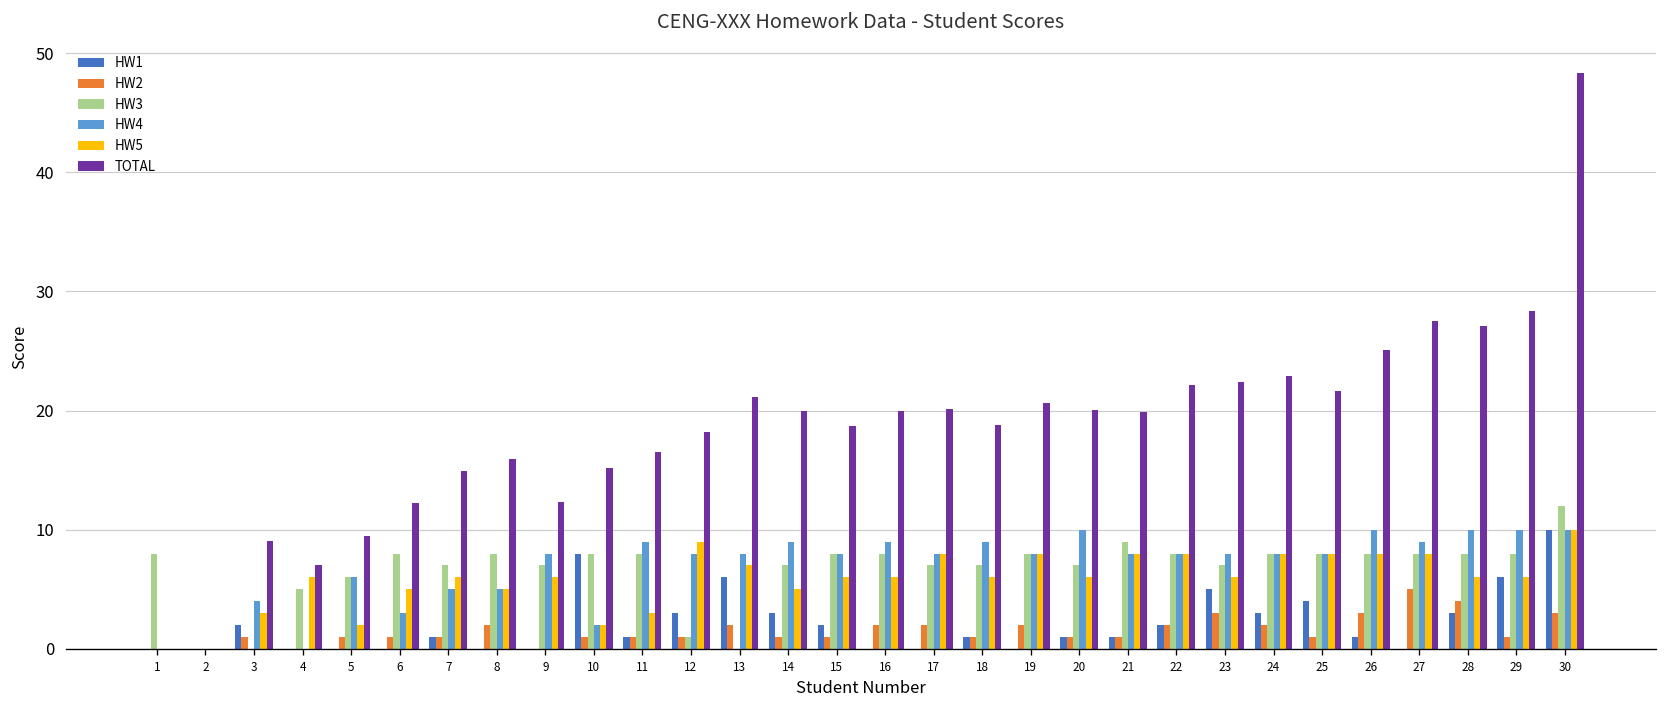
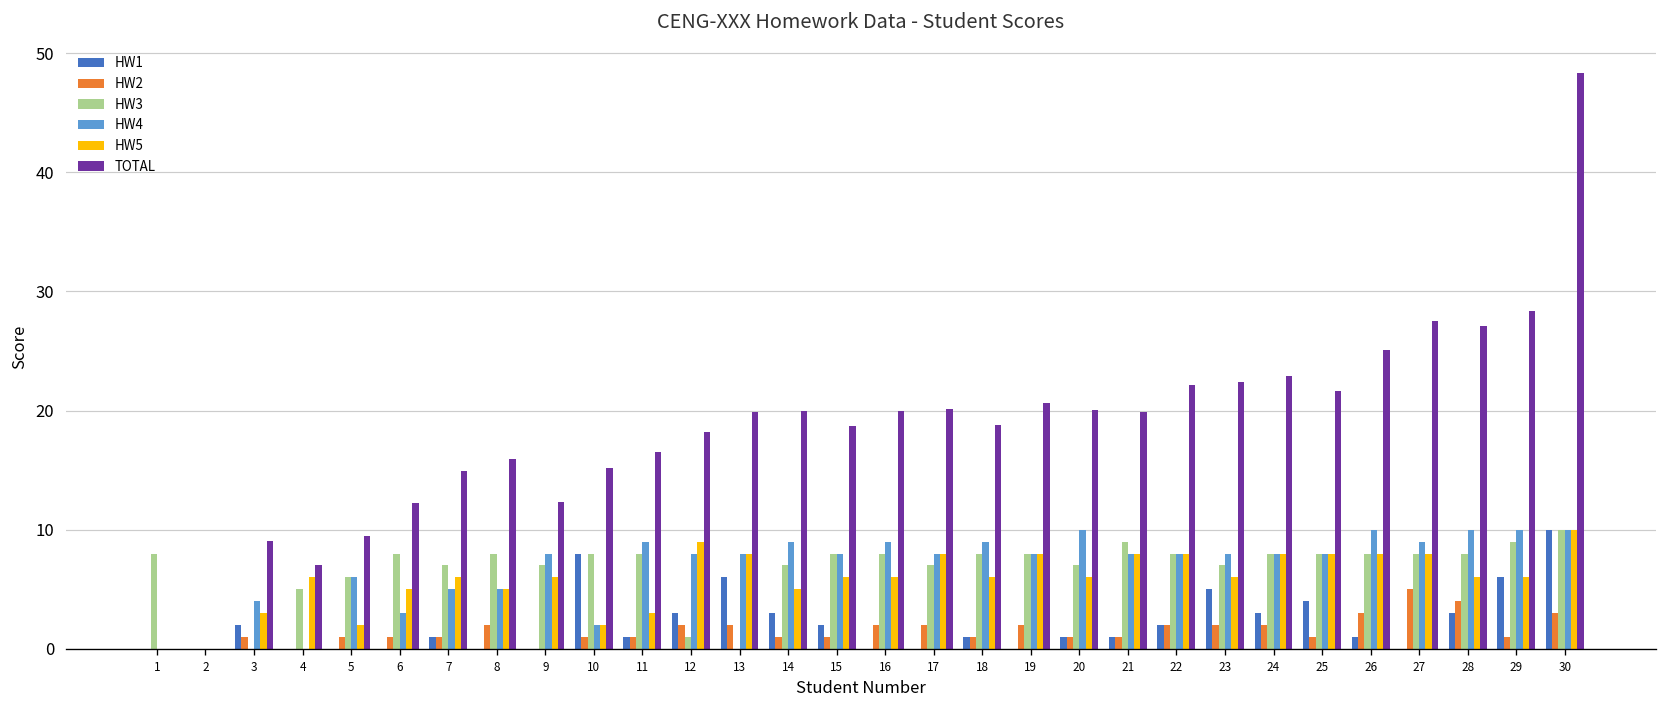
  {
    "HW2": {
      "1": 0,
      "2": 0,
      "3": 1,
      "4": 0,
      "5": 1,
      "6": 1,
      "7": 1,
      "8": 2,
      "9": 0,
      "10": 1,
      "11": 1,
-     "12": 1,
+     "12": 2,
      "13": 2,
      "14": 1,
      "15": 1,
      "16": 2,
      "17": 2,
      "18": 1,
      "19": 2,
      "20": 1,
      "21": 1,
      "22": 2,
-     "23": 3,
+     "23": 2,
      "24": 2,
      "25": 1,
      "26": 3,
      "27": 5,
      "28": 4,
      "29": 1,
      "30": 3
    },
    "HW3": {
      "1": 8,
      "2": 0,
      "3": 0,
      "4": 5,
      "5": 6,
      "6": 8,
      "7": 7,
      "8": 8,
      "9": 7,
      "10": 8,
      "11": 8,
      "12": 1,
      "13": 0,
      "14": 7,
      "15": 8,
      "16": 8,
      "17": 7,
-     "18": 7,
+     "18": 8,
      "19": 8,
      "20": 7,
      "21": 9,
      "22": 8,
      "23": 7,
      "24": 8,
      "25": 8,
      "26": 8,
      "27": 8,
      "28": 8,
-     "29": 8,
-     "30": 12
+     "29": 9,
+     "30": 10
    },
    "HW5": {
      "1": 0,
      "2": 0,
      "3": 3,
      "4": 6,
      "5": 2,
      "6": 5,
      "7": 6,
      "8": 5,
      "9": 6,
      "10": 2,
      "11": 3,
      "12": 9,
-     "13": 7,
+     "13": 8,
      "14": 5,
      "15": 6,
      "16": 6,
      "17": 8,
      "18": 6,
      "19": 8,
      "20": 6,
      "21": 8,
      "22": 8,
      "23": 6,
      "24": 8,
      "25": 8,
      "26": 8,
      "27": 8,
      "28": 6,
      "29": 6,
      "30": 10
    },
    "TOTAL": {
      "1": 0,
      "2": 0,
      "3": 9,
      "4": 7,
      "5": 10,
      "6": 12,
      "7": 15,
      "8": 16,
      "9": 12,
      "10": 15,
      "11": 17,
      "12": 18,
-     "13": 21,
+     "13": 20,
      "14": 20,
      "15": 19,
      "16": 20,
      "17": 20,
      "18": 19,
      "19": 21,
      "20": 20,
      "21": 20,
      "22": 22,
      "23": 22,
      "24": 23,
      "25": 22,
      "26": 25,
      "27": 28,
      "28": 27,
      "29": 28,
      "30": 48
    }
  }
